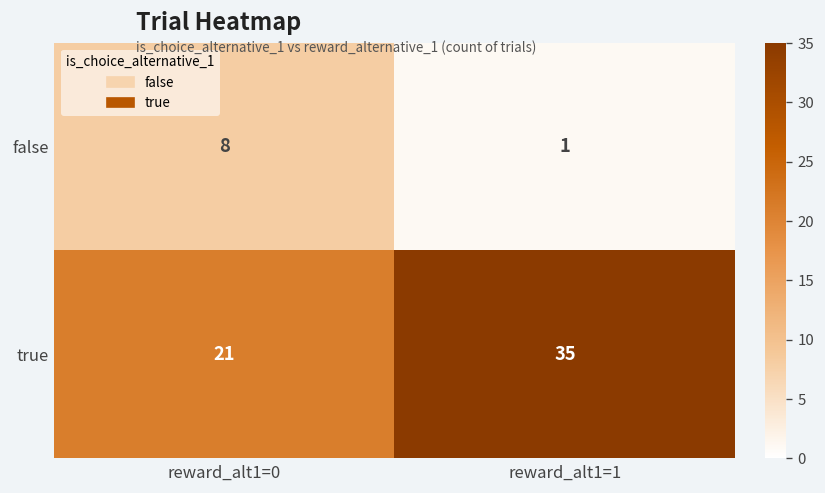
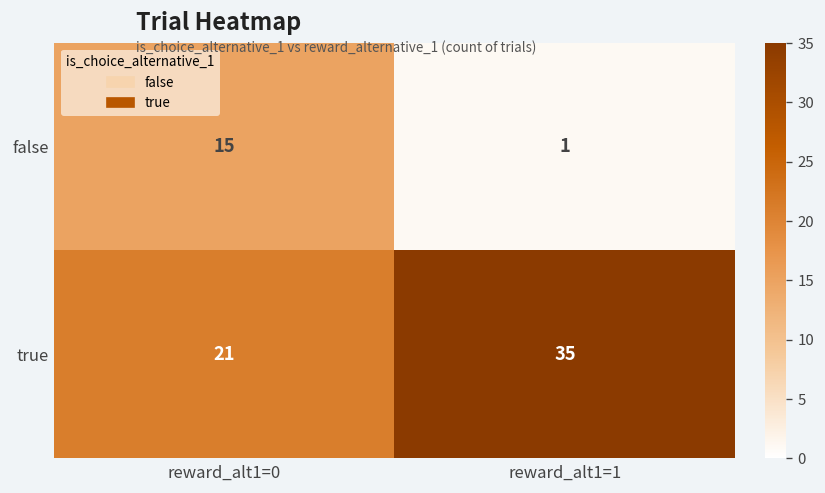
  {
    "false": {
-     "reward_alt1=0": 8,
+     "reward_alt1=0": 15,
      "reward_alt1=1": 1
    },
    "true": {
      "reward_alt1=0": 21,
      "reward_alt1=1": 35
    }
  }
